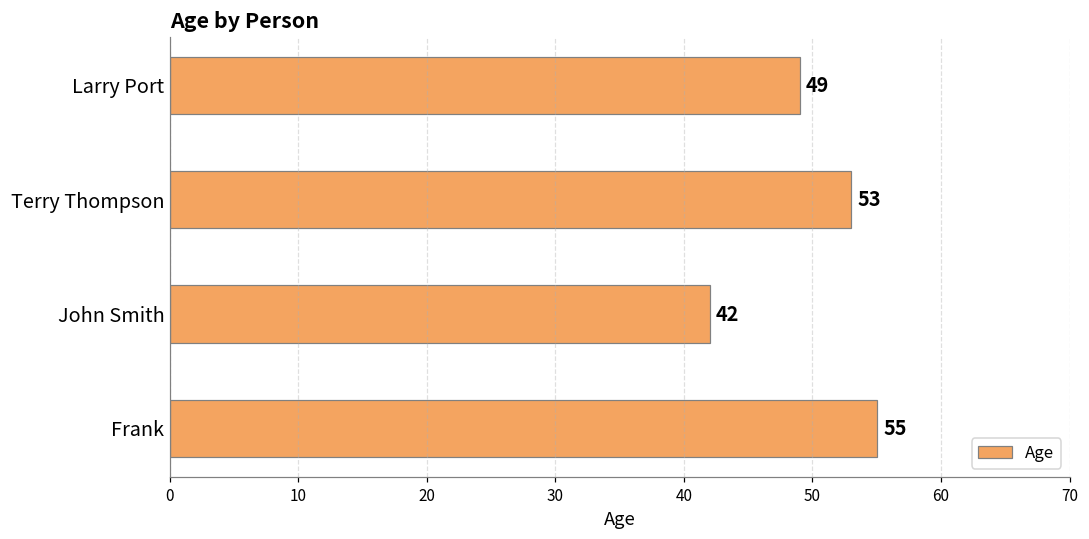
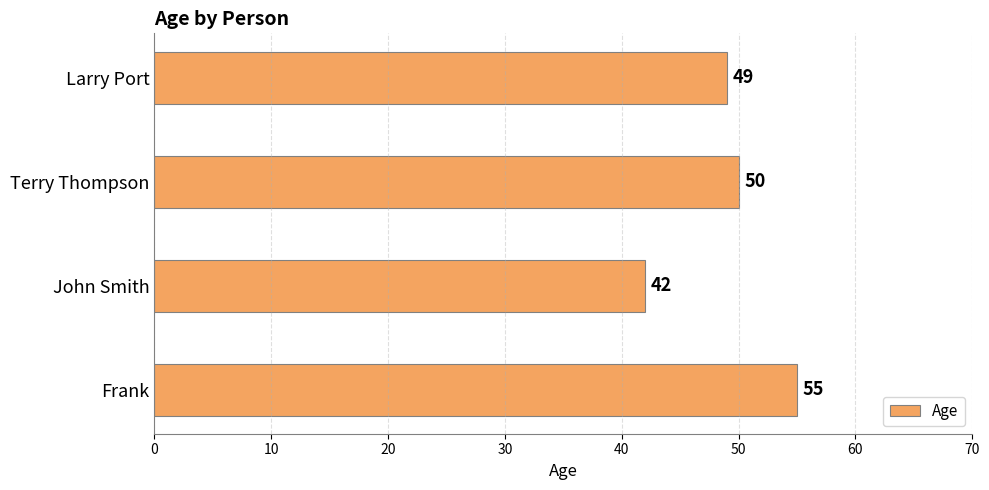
  {
    "Larry Port": 49,
-   "Terry Thompson": 53,
+   "Terry Thompson": 50,
    "John Smith": 42,
    "Frank": 55
  }
